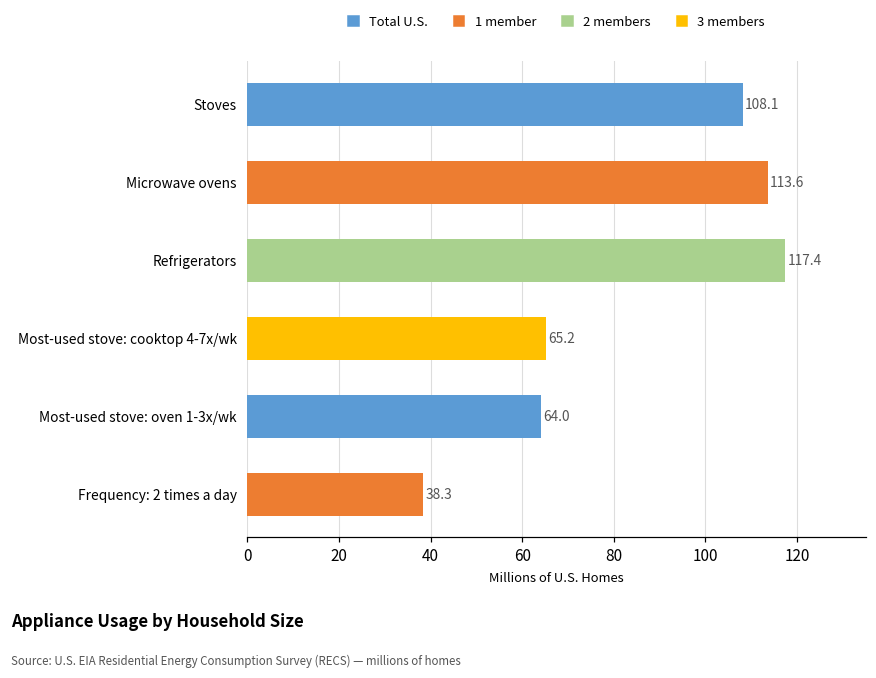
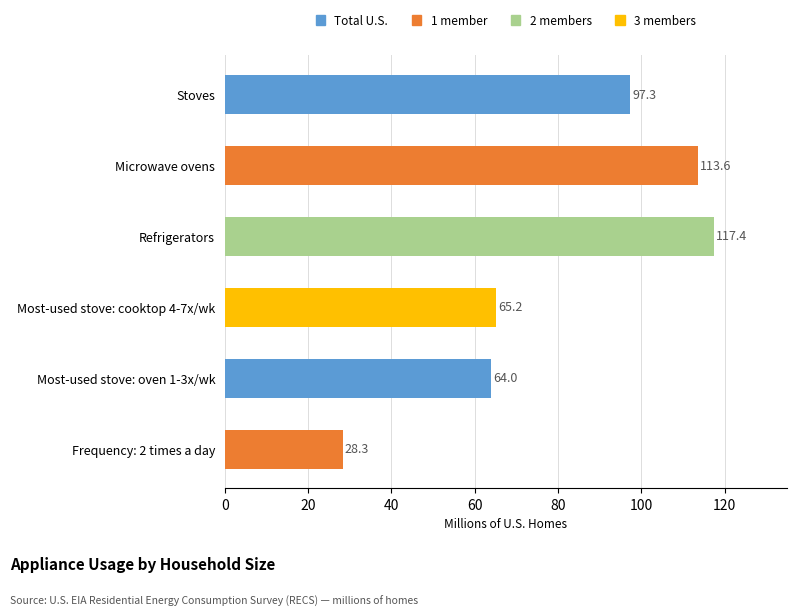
  {
-   "Stoves": 108.1,
+   "Stoves": 97.3,
    "Microwave ovens": 113.6,
    "Refrigerators": 117.4,
    "Most-used stove: cooktop 4-7x/wk": 65.2,
    "Most-used stove: oven 1-3x/wk": 64.0,
-   "Frequency: 2 times a day": 38.3
+   "Frequency: 2 times a day": 28.3
  }
